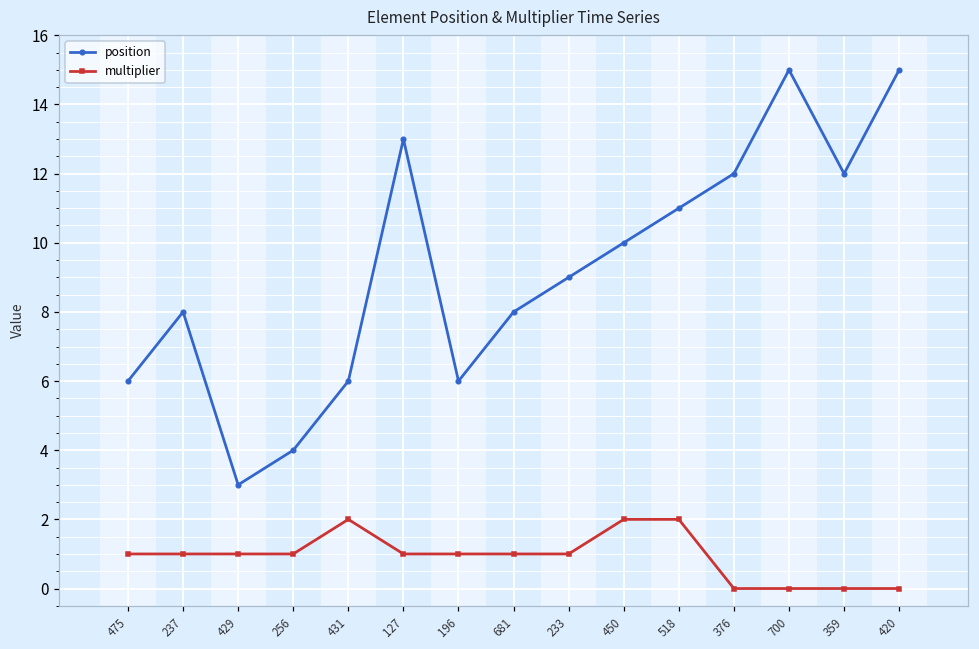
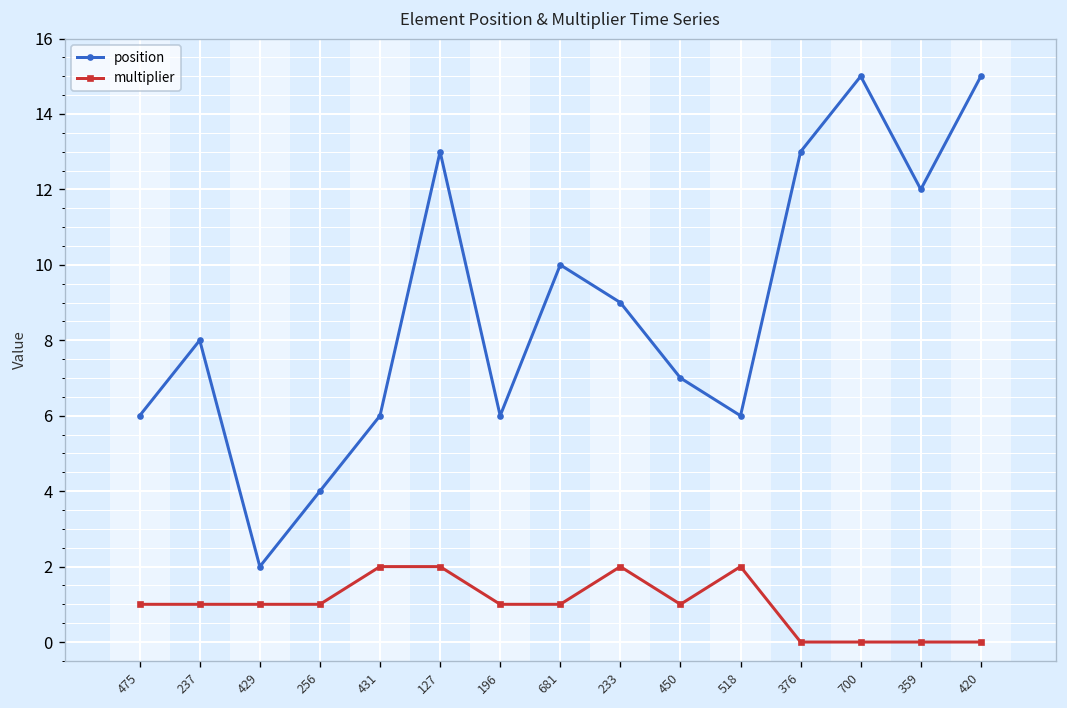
  {
    "position": {
      "475": 6,
      "237": 8,
-     "429": 3,
+     "429": 2,
      "256": 4,
      "431": 6,
      "127": 13,
      "196": 6,
-     "681": 8,
+     "681": 10,
      "233": 9,
-     "450": 10,
-     "518": 11,
-     "376": 12,
+     "450": 7,
+     "518": 6,
+     "376": 13,
      "700": 15,
      "359": 12,
      "420": 15
    },
    "multiplier": {
      "475": 1,
      "237": 1,
      "429": 1,
      "256": 1,
      "431": 2,
-     "127": 1,
+     "127": 2,
      "196": 1,
      "681": 1,
-     "233": 1,
-     "450": 2,
+     "233": 2,
+     "450": 1,
      "518": 2,
      "376": 0,
      "700": 0,
      "359": 0,
      "420": 0
    }
  }
